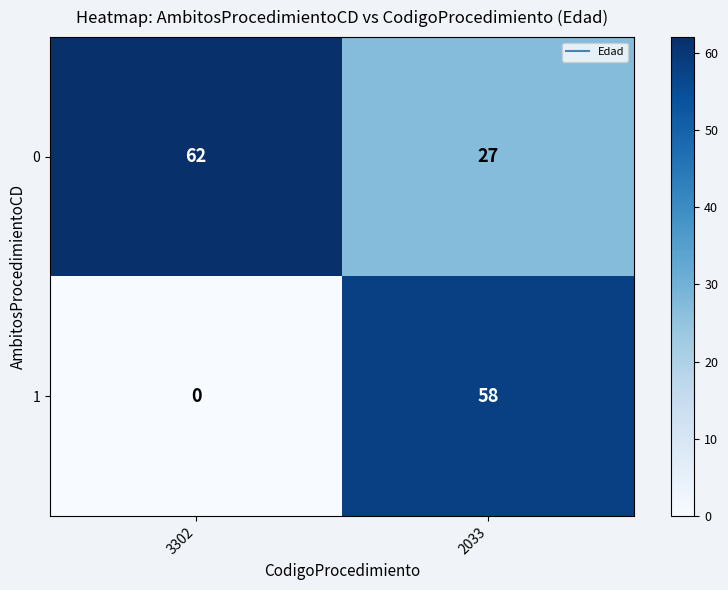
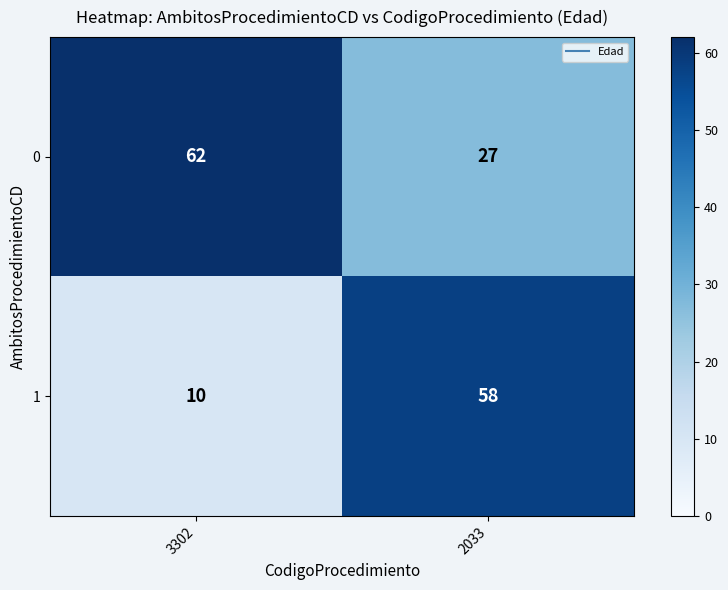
  {
    "0": {
      "3302": 62,
      "2033": 27
    },
    "1": {
-     "3302": 0,
+     "3302": 10,
      "2033": 58
    }
  }
